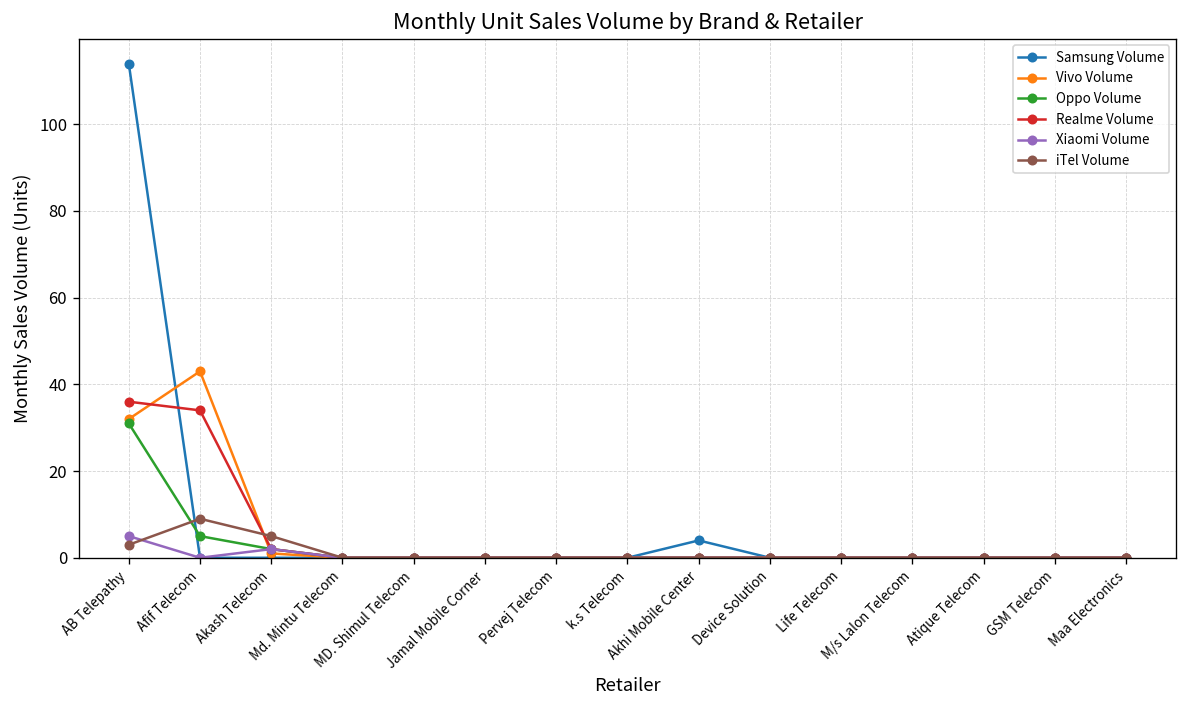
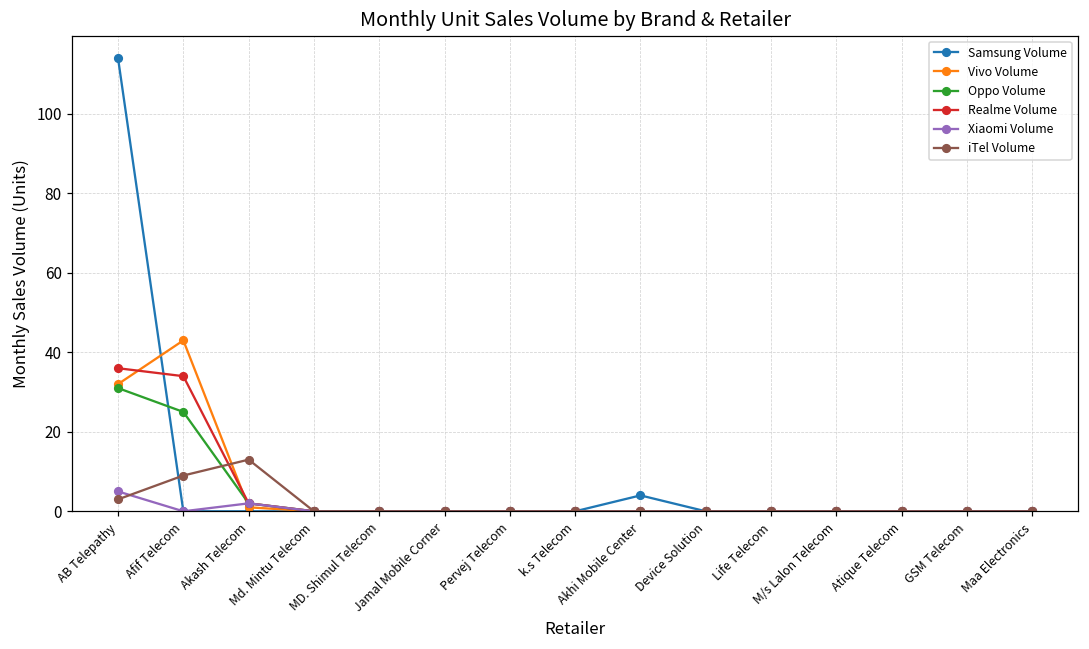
  {
    "Samsung Volume": {
      "AB Telepathy": 114,
      "Akash Telecom": 0,
      "Akhi Mobile Center": 4
    },
    "Vivo Volume": {
      "AB Telepathy": 32,
      "Afif Telecom": 43,
      "Akash Telecom": 1
    },
    "Oppo Volume": {
      "AB Telepathy": 31,
-     "Afif Telecom": 5
+     "Afif Telecom": 25
    },
    "Realme Volume": {
      "AB Telepathy": 36,
      "Afif Telecom": 34
    },
    "Xiaomi Volume": {
      "AB Telepathy": 5
    },
    "iTel Volume": {
      "AB Telepathy": 3,
      "Afif Telecom": 9,
-     "Akash Telecom": 5
+     "Akash Telecom": 13
    }
  }
